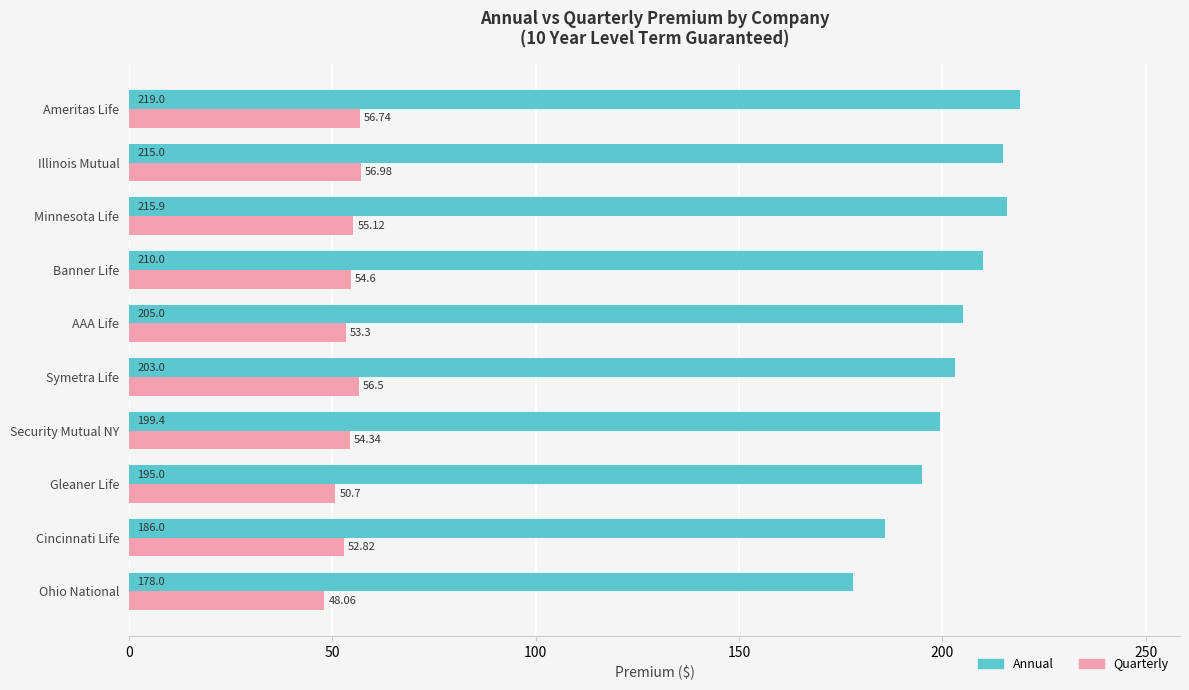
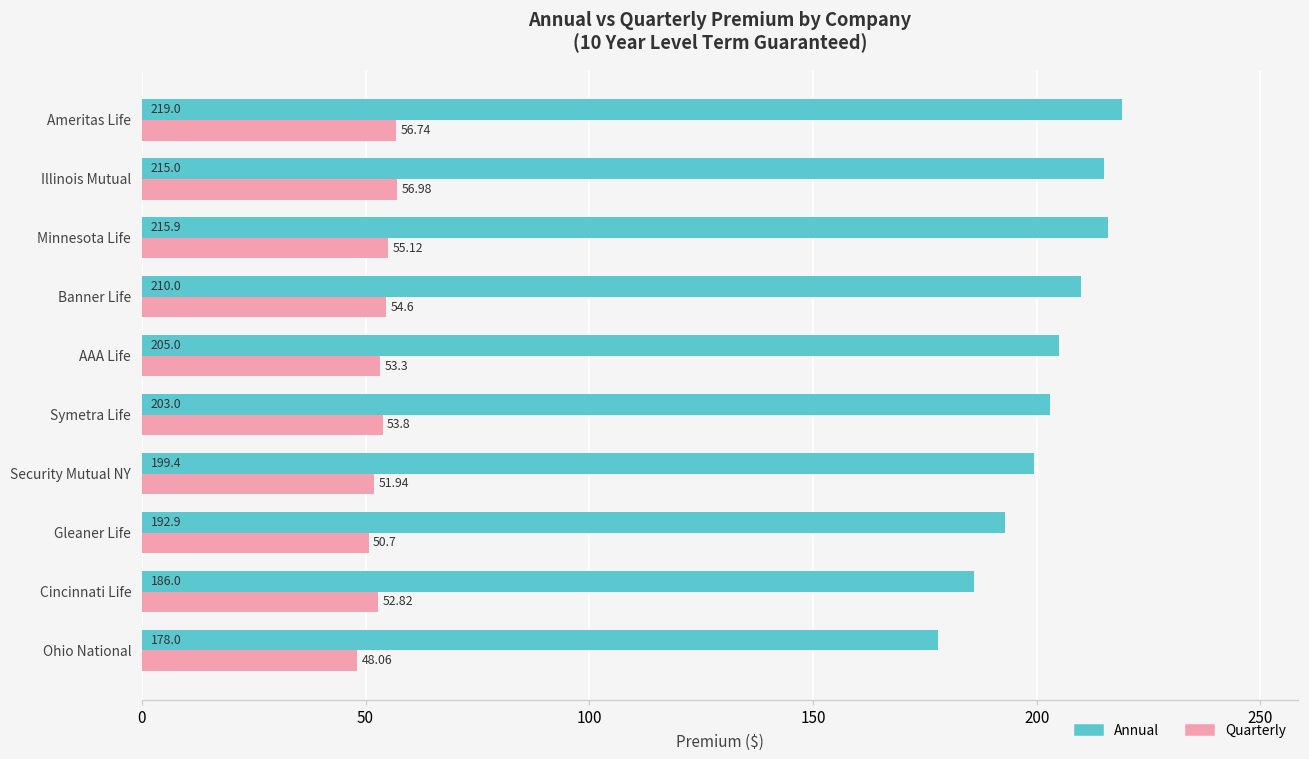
  {
    "Annual": {
      "Ameritas Life": 219.0,
      "Illinois Mutual": 215.0,
      "Minnesota Life": 215.9,
      "Banner Life": 210.0,
      "AAA Life": 205.0,
      "Symetra Life": 203.0,
      "Security Mutual NY": 199.4,
-     "Gleaner Life": 195.0,
+     "Gleaner Life": 192.9,
      "Cincinnati Life": 186.0,
      "Ohio National": 178.0
    },
    "Quarterly": {
      "Ameritas Life": 56.74,
      "Illinois Mutual": 56.98,
      "Minnesota Life": 55.12,
      "Banner Life": 54.6,
      "AAA Life": 53.3,
-     "Symetra Life": 56.5,
-     "Security Mutual NY": 54.34,
+     "Symetra Life": 53.8,
+     "Security Mutual NY": 51.94,
      "Gleaner Life": 50.7,
      "Cincinnati Life": 52.82,
      "Ohio National": 48.06
    }
  }
